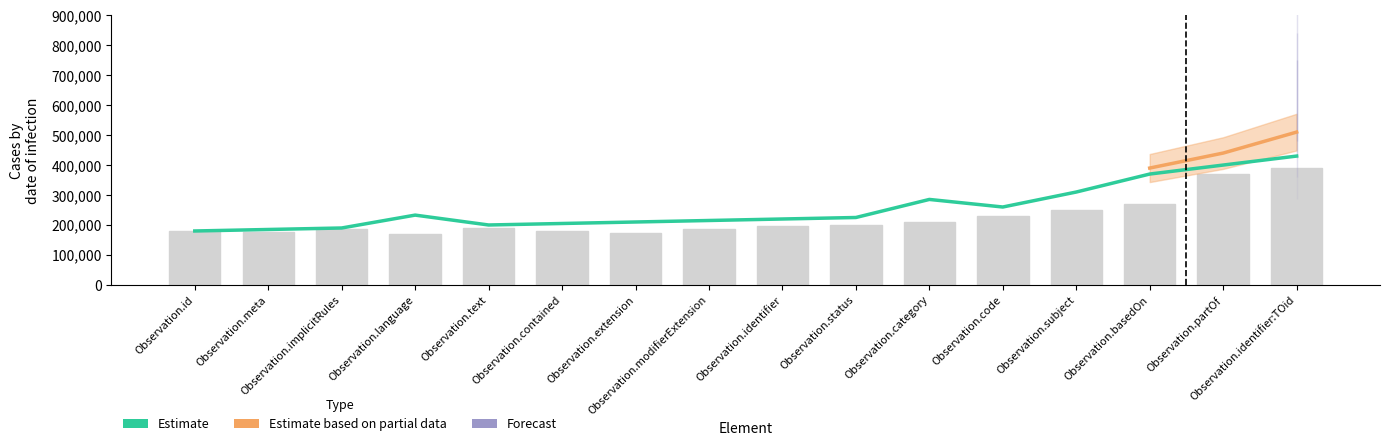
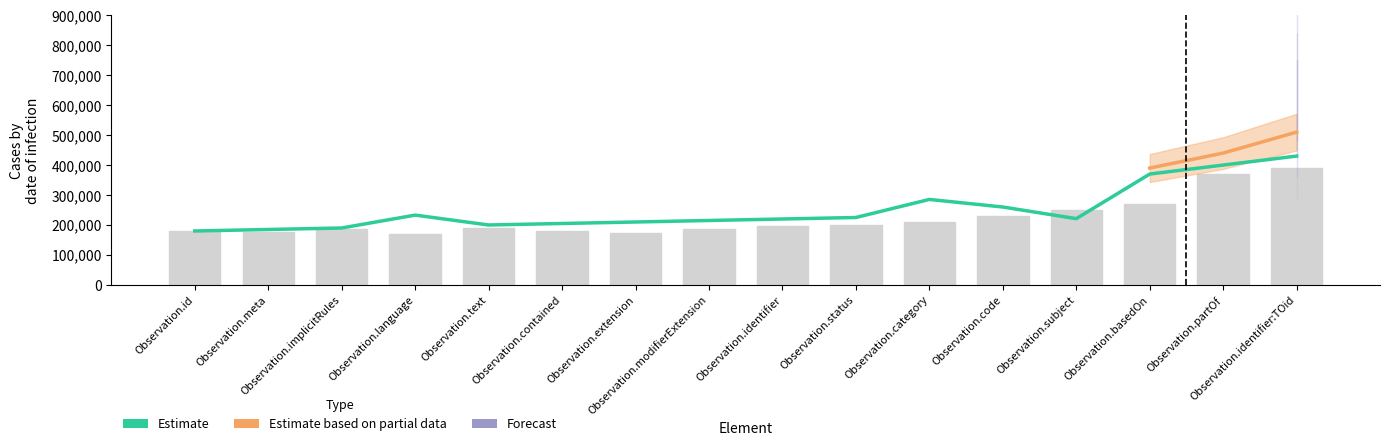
  {
    "Estimate": {
      "Observation.id": "180,000",
      "Observation.meta": "190,000",
      "Observation.implicitRules": "190,000",
      "Observation.language": "230,000",
      "Observation.text": "200,000",
      "Observation.contained": "210,000",
      "Observation.extension": "210,000",
      "Observation.modifierExtension": "220,000",
      "Observation.identifier": "220,000",
      "Observation.status": "230,000",
      "Observation.category": "290,000",
      "Observation.code": "260,000",
-     "Observation.subject": "310,000",
+     "Observation.subject": "220,000",
      "Observation.basedOn": "370,000",
      "Observation.partOf": "400,000",
      "Observation.identifier:TOid": "430,000"
    }
  }
